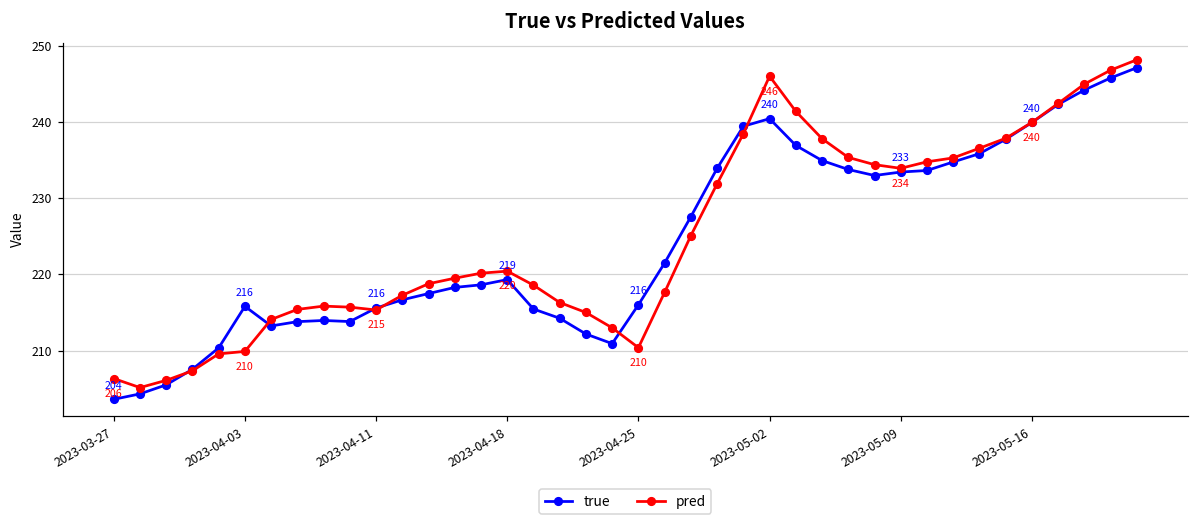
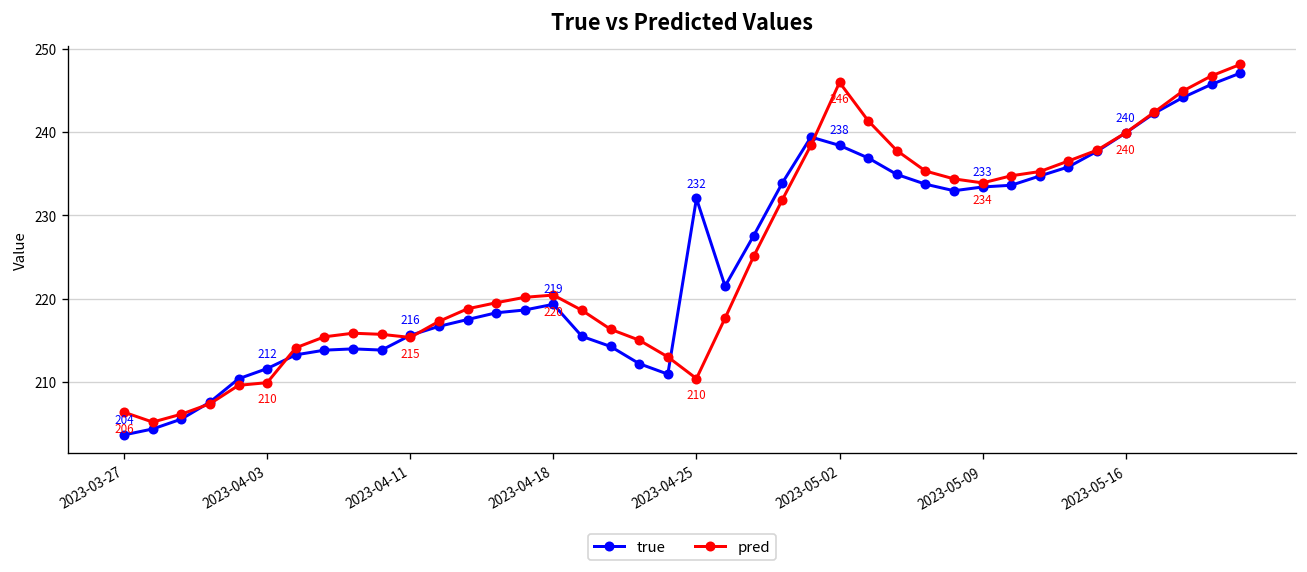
  {
    "true": {
-     "2023-04-03": 216,
-     "2023-04-25": 216,
-     "2023-05-02": 240,
+     "2023-04-03": 212,
+     "2023-04-25": 232,
+     "2023-05-02": 238,
      "2023-05-09": 233
    },
    "pred": {
      "2023-04-03": 210,
      "2023-04-25": 210,
      "2023-05-02": 246,
      "2023-05-09": 234
    }
  }
